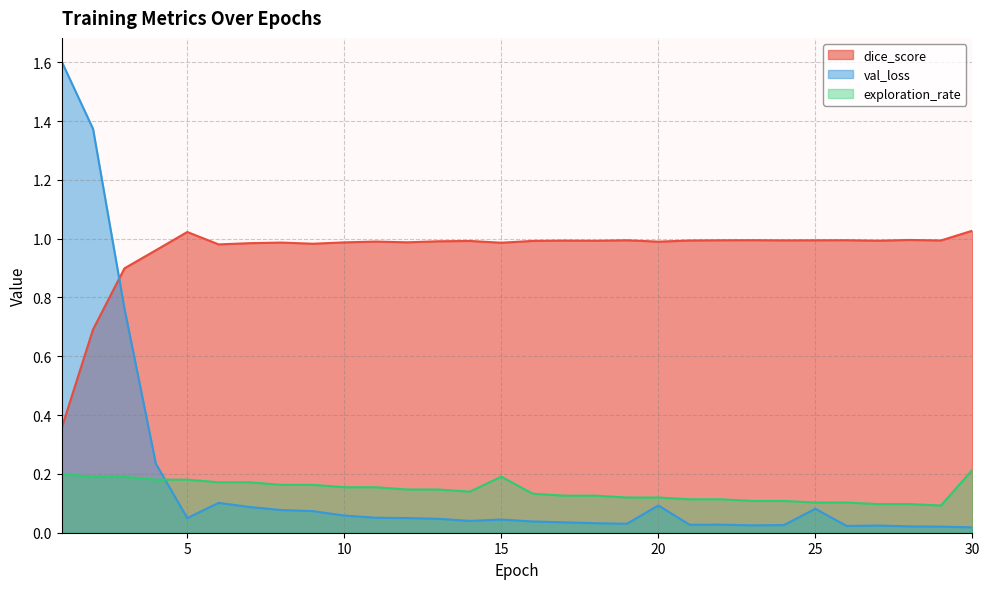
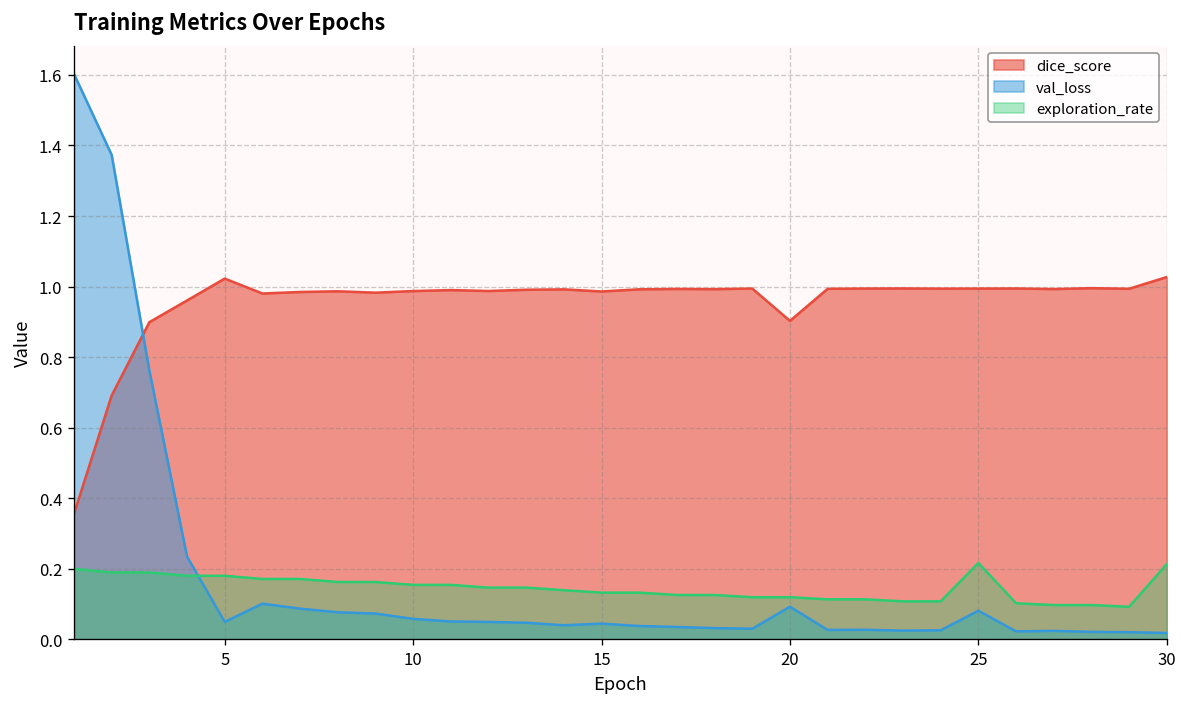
  {
    "dice_score": {
      "5": 1.02,
      "10": 0.99,
      "15": 0.99,
-     "20": 0.99,
+     "20": 0.90,
      "25": 0.99,
      "30": 1.03
    },
    "val_loss": {
      "5": 0.05,
      "10": 0.06,
      "15": 0.04,
      "20": 0.09,
      "25": 0.08,
      "30": 0.02
    },
    "exploration_rate": {
      "5": 0.18,
      "10": 0.15,
-     "15": 0.19,
+     "15": 0.13,
      "20": 0.12,
-     "25": 0.10,
+     "25": 0.22,
      "30": 0.21
    }
  }
